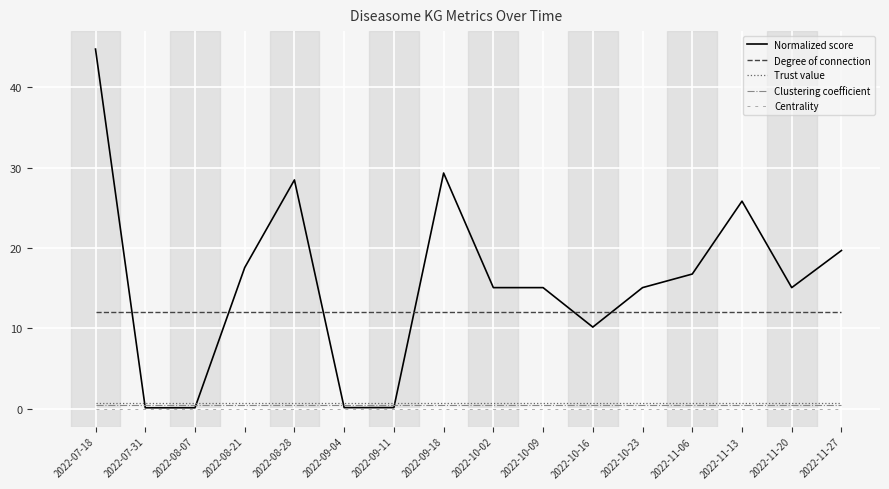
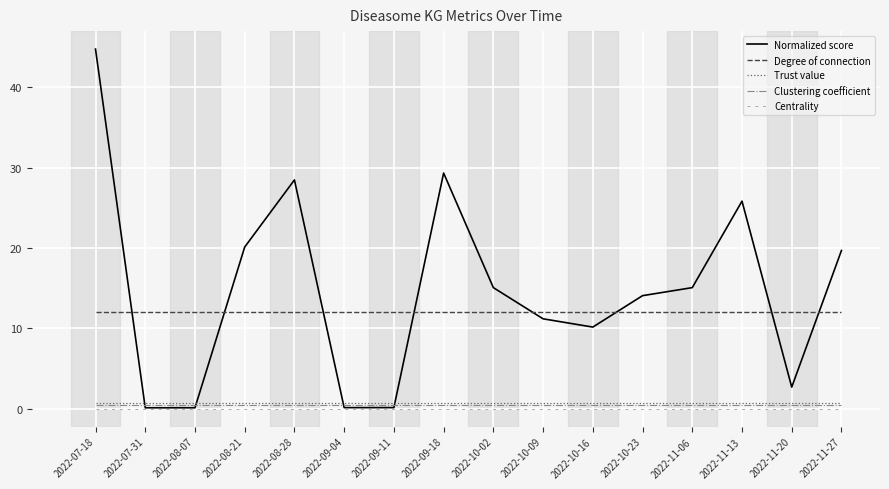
  {
    "Normalized score": {
      "2022-07-18": 45,
-     "2022-08-21": 18,
+     "2022-08-21": 20,
      "2022-08-28": 28,
      "2022-09-18": 29,
      "2022-10-02": 15,
-     "2022-10-09": 15,
+     "2022-10-09": 11,
      "2022-10-16": 10,
-     "2022-10-23": 15,
-     "2022-11-06": 17,
+     "2022-10-23": 14,
+     "2022-11-06": 15,
      "2022-11-13": 26,
-     "2022-11-20": 15,
+     "2022-11-20": 3,
      "2022-11-27": 20
    }
  }
